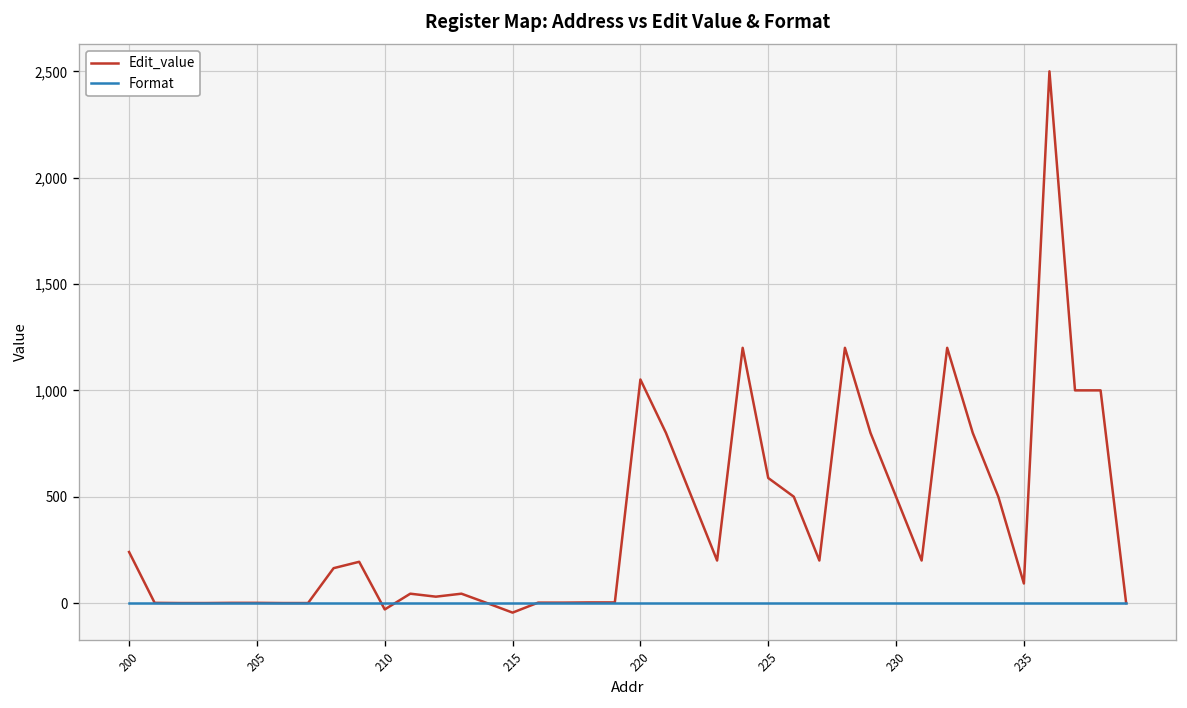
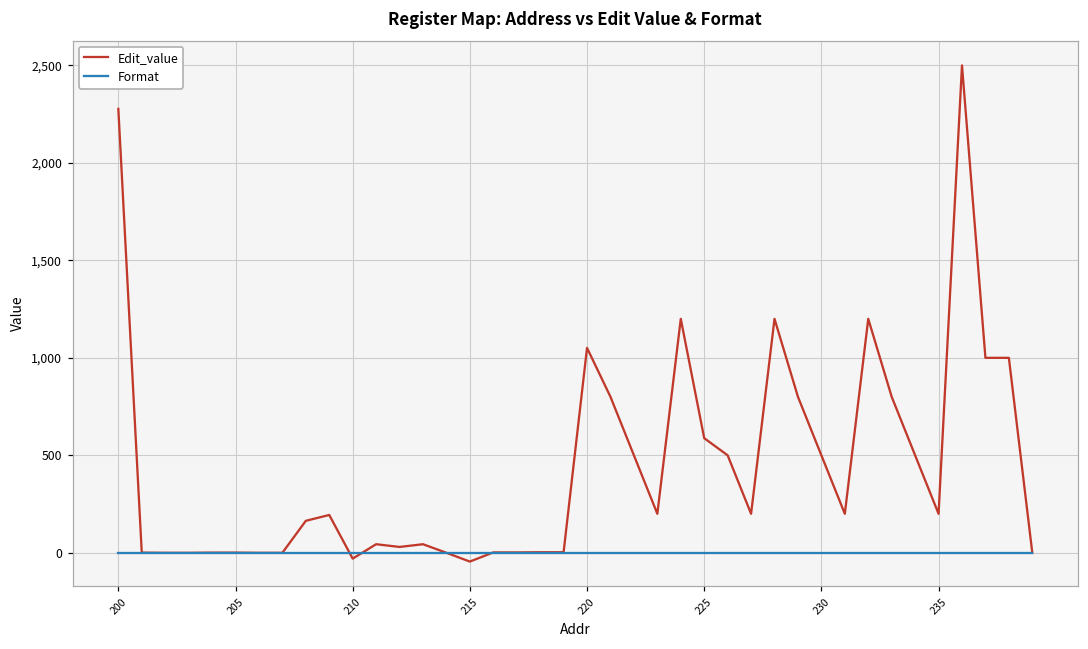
  {
    "Edit_value": {
-     "200": "240",
+     "200": "2,280",
      "210": "-30",
      "215": "-50",
      "220": "1,050",
      "225": "590",
      "230": "500",
-     "235": "90"
+     "235": "200"
    },
    "Format": {
      "200": "0",
      "210": "0",
      "215": "0",
      "220": "0",
      "225": "0",
      "230": "0",
      "235": "0"
    }
  }
